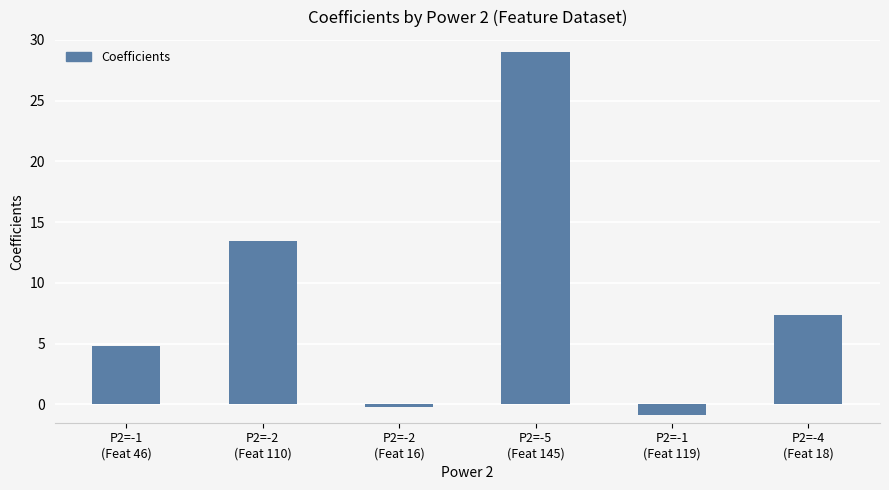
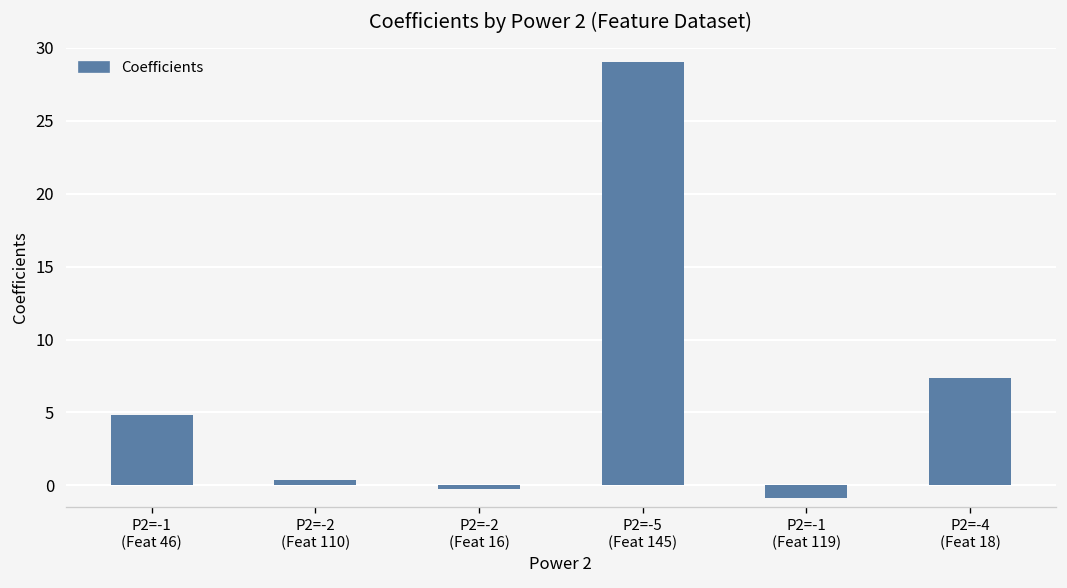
  {
    "P2=-1 (Feat 46)": 4.8,
-   "P2=-2 (Feat 110)": 13.5,
+   "P2=-2 (Feat 110)": 0.4,
    "P2=-2 (Feat 16)": -0.2,
    "P2=-5 (Feat 145)": 29.0,
    "P2=-1 (Feat 119)": -0.9,
    "P2=-4 (Feat 18)": 7.4
  }
